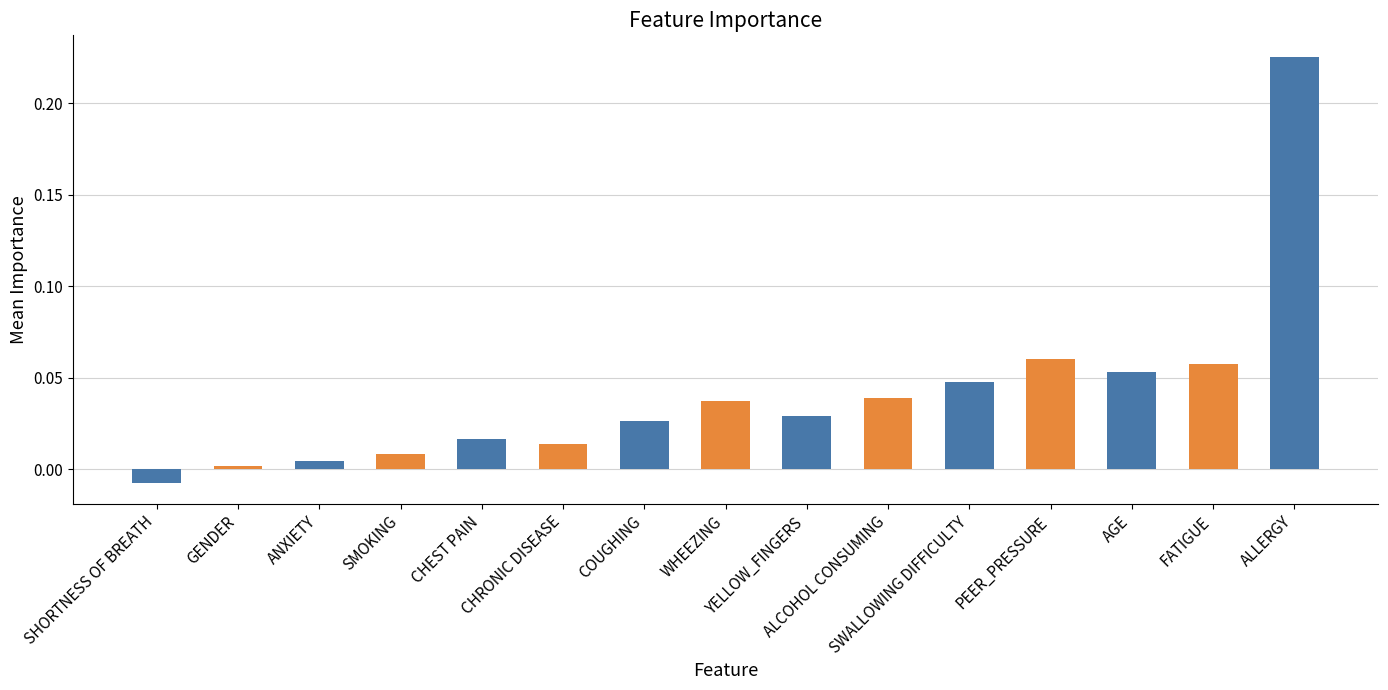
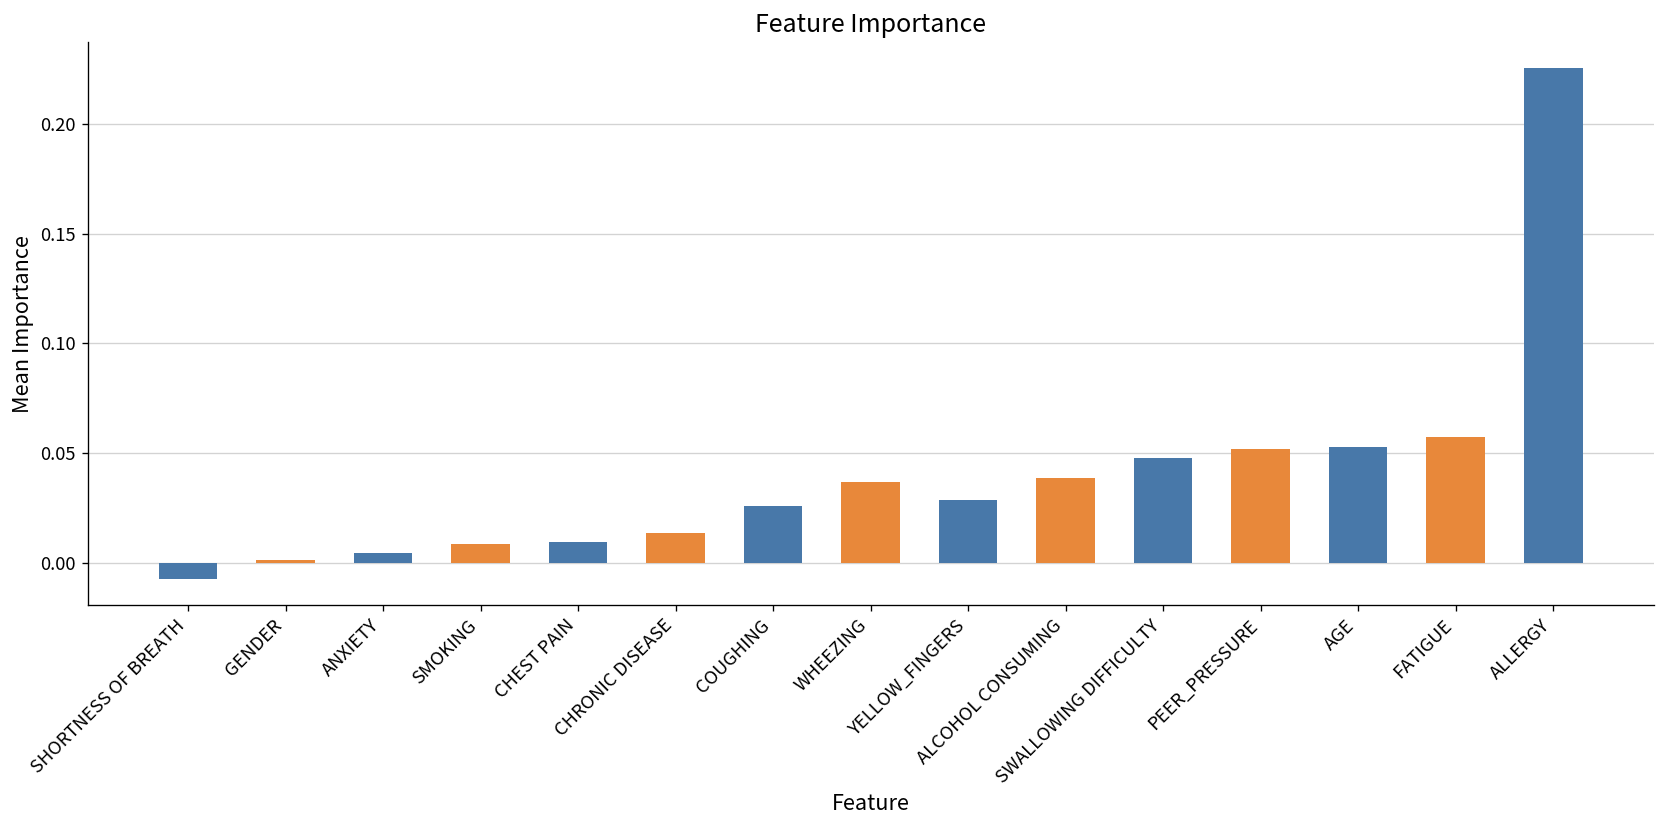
  {
    "SHORTNESS OF BREATH": -0.007,
    "GENDER": 0.001,
    "ANXIETY": 0.005,
    "SMOKING": 0.008,
-   "CHEST PAIN": 0.017,
+   "CHEST PAIN": 0.009,
    "CHRONIC DISEASE": 0.014,
    "COUGHING": 0.026,
    "WHEEZING": 0.037,
    "YELLOW_FINGERS": 0.029,
    "ALCOHOL CONSUMING": 0.039,
    "SWALLOWING DIFFICULTY": 0.048,
-   "PEER_PRESSURE": 0.060,
+   "PEER_PRESSURE": 0.052,
    "AGE": 0.053,
    "FATIGUE": 0.057,
    "ALLERGY": 0.225
  }
